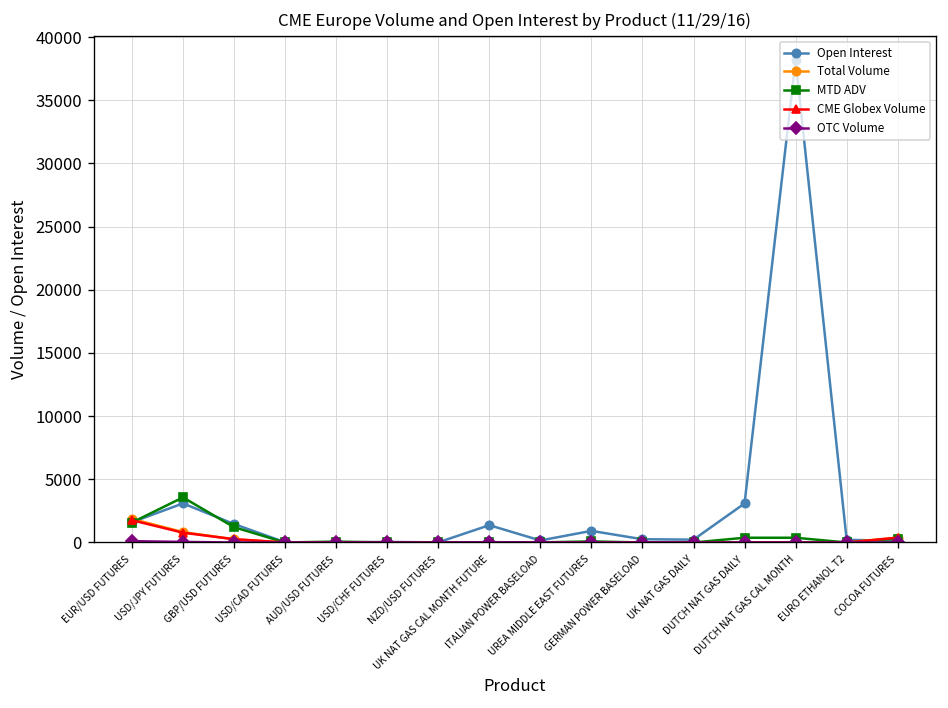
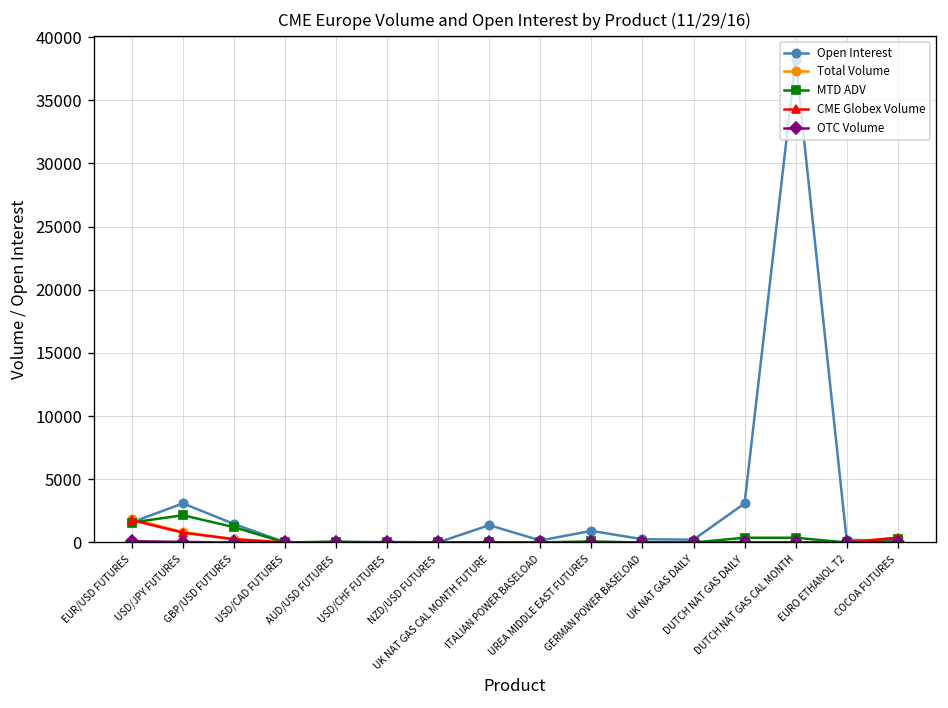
  {
    "Open Interest": {
      "USD/JPY FUTURES": 3100,
      "GBP/USD FUTURES": 1500,
      "UK NAT GAS CAL MONTH FUTURE": 1400,
      "UREA MIDDLE EAST FUTURES": 900,
      "GERMAN POWER BASELOAD": 300,
      "DUTCH NAT GAS DAILY": 3100
    },
    "MTD ADV": {
-     "USD/JPY FUTURES": 3600,
+     "USD/JPY FUTURES": 2200,
      "GBP/USD FUTURES": 1200,
      "DUTCH NAT GAS DAILY": 400,
      "DUTCH NAT GAS CAL MONTH": 400
    },
    "OTC Volume": {
      "EUR/USD FUTURES": 100,
      "USD/JPY FUTURES": 0,
      "GBP/USD FUTURES": 0
    }
  }
